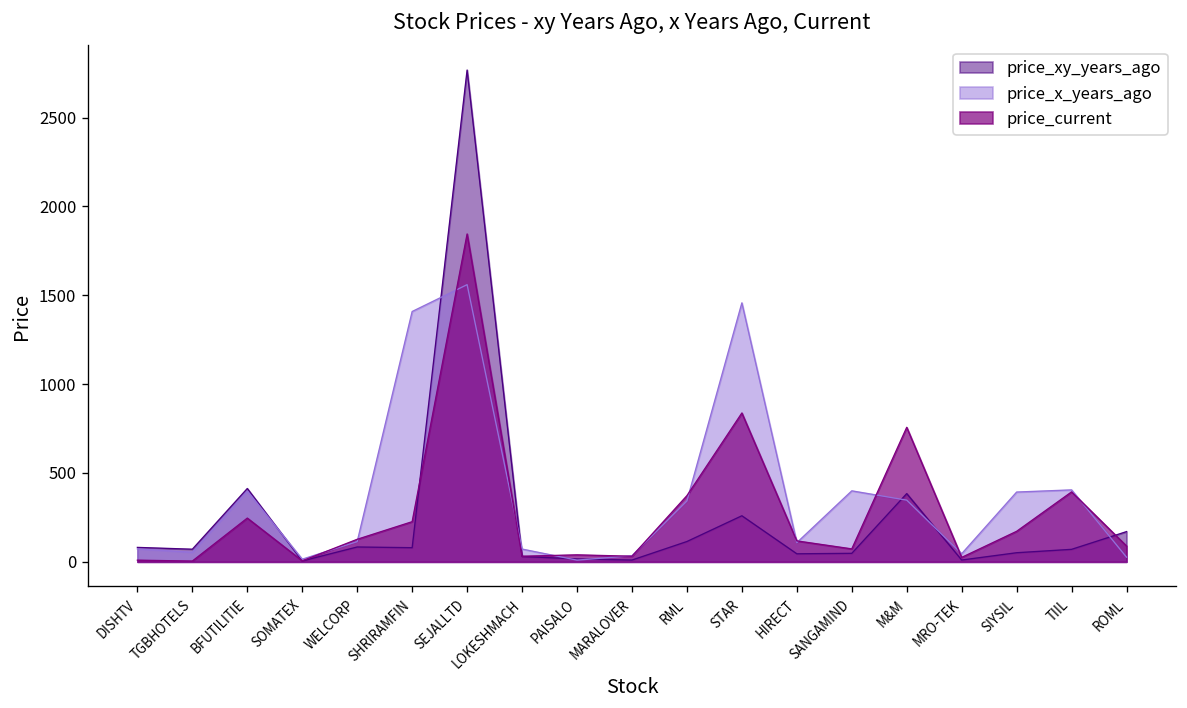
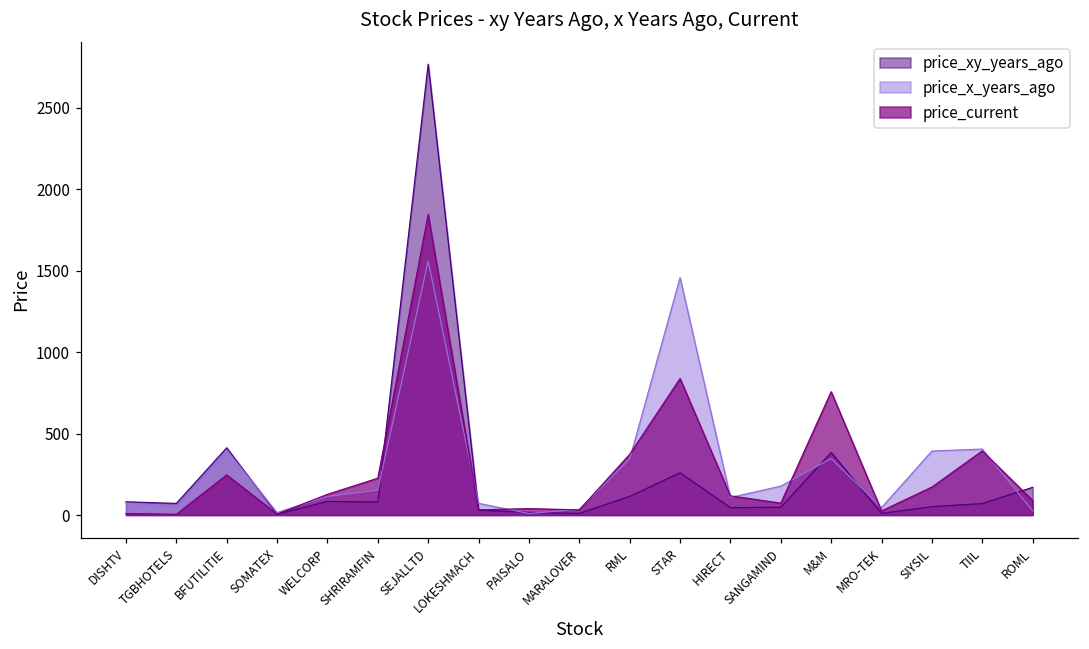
  {
    "price_x_years_ago": {
-     "SHRIRAMFIN": 1410,
+     "SHRIRAMFIN": 150,
      "SEJALLTD": 1560,
      "LOKESHMACH": 70,
      "RML": 340,
      "STAR": 1460,
-     "SANGAMIND": 400,
+     "SANGAMIND": 180,
      "M&M": 350,
      "MRO-TEK": 50,
      "SIYSIL": 390,
      "ROML": 30
    }
  }
